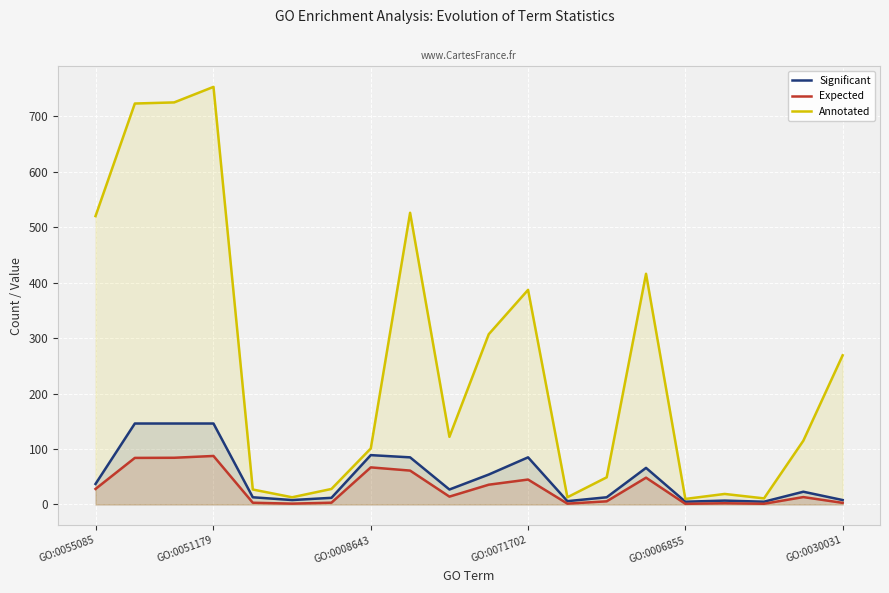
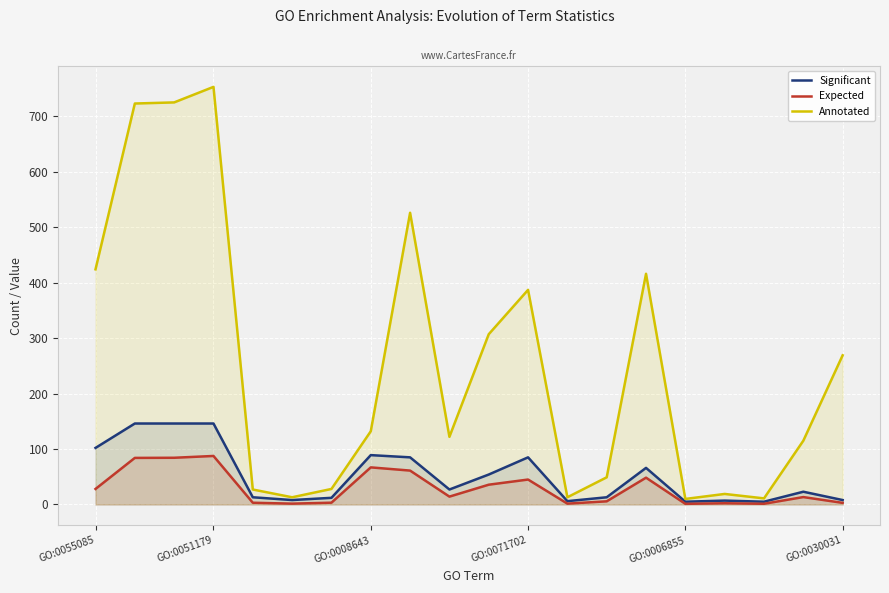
  {
    "Significant": {
-     "GO:0055085": 40,
+     "GO:0055085": 100,
      "GO:0051179": 150,
      "GO:0008643": 90,
      "GO:0071702": 90,
      "GO:0030031": 10
    },
    "Expected": {
      "GO:0055085": 30,
      "GO:0051179": 90,
      "GO:0008643": 70,
      "GO:0071702": 40,
      "GO:0030031": 0
    },
    "Annotated": {
-     "GO:0055085": 520,
+     "GO:0055085": 420,
      "GO:0051179": 750,
-     "GO:0008643": 100,
+     "GO:0008643": 130,
      "GO:0071702": 390,
      "GO:0006855": 10,
      "GO:0030031": 270
    }
  }
